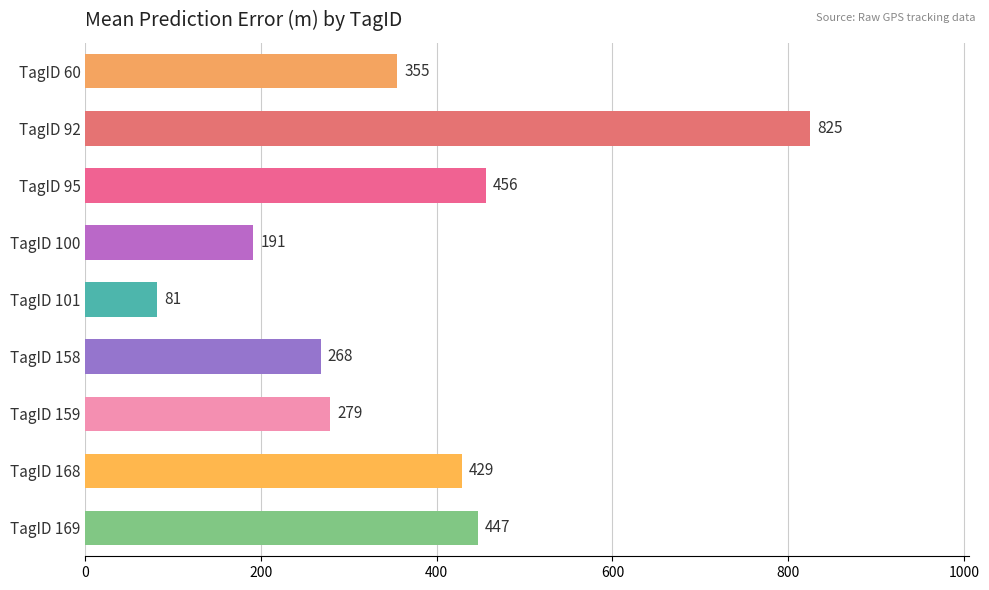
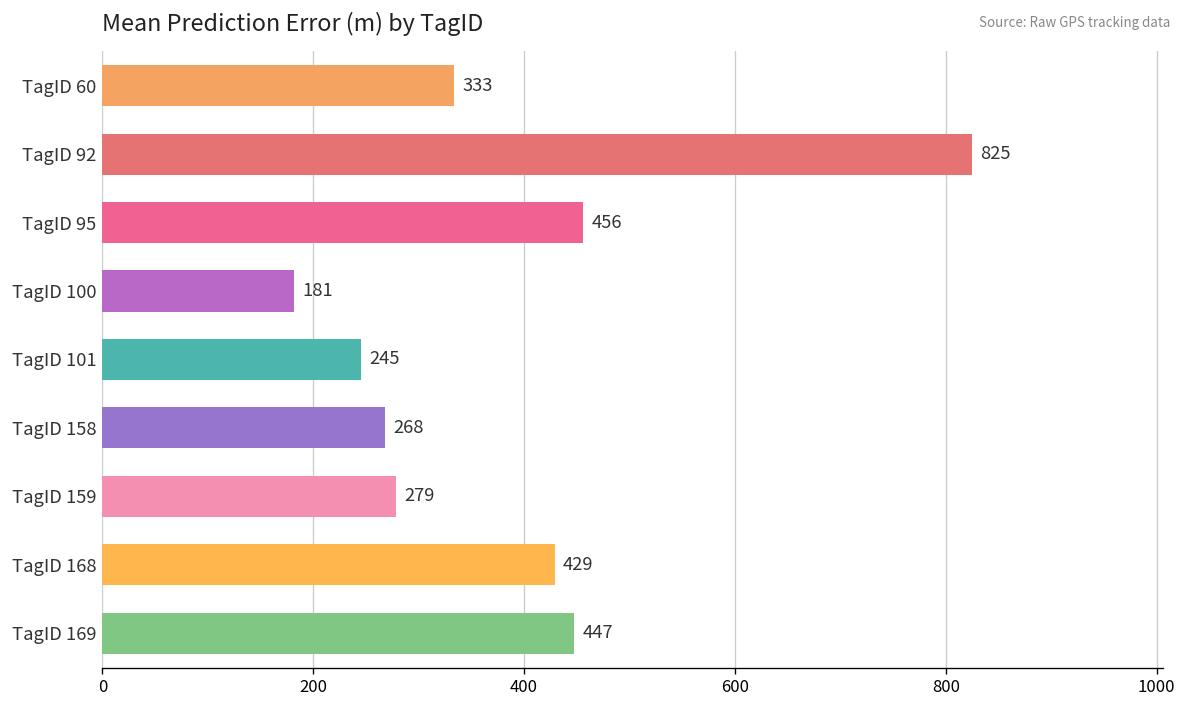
  {
-   "TagID 60": 355,
+   "TagID 60": 333,
    "TagID 92": 825,
    "TagID 95": 456,
-   "TagID 100": 191,
-   "TagID 101": 81,
+   "TagID 100": 181,
+   "TagID 101": 245,
    "TagID 158": 268,
    "TagID 159": 279,
    "TagID 168": 429,
    "TagID 169": 447
  }
